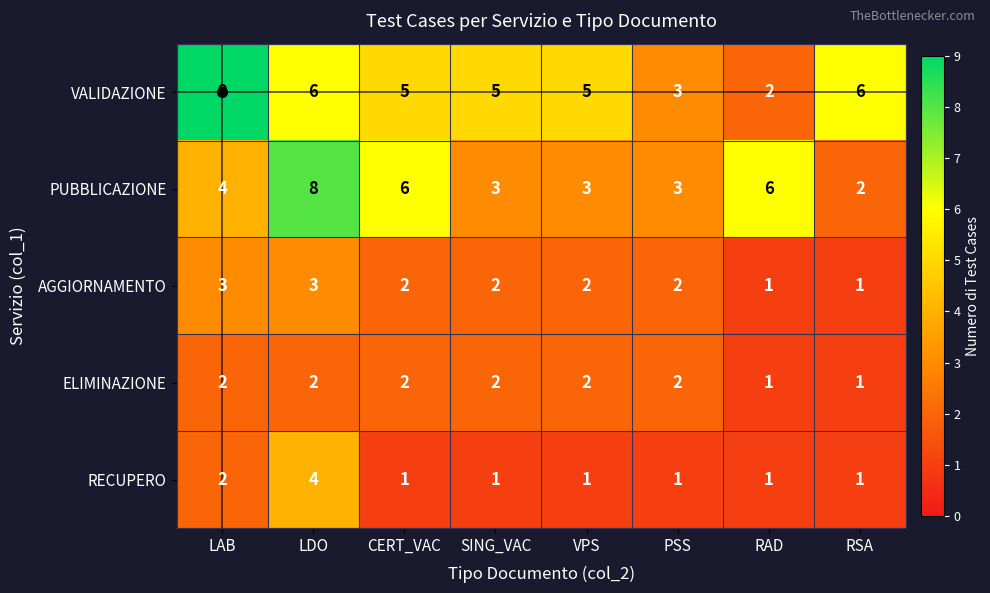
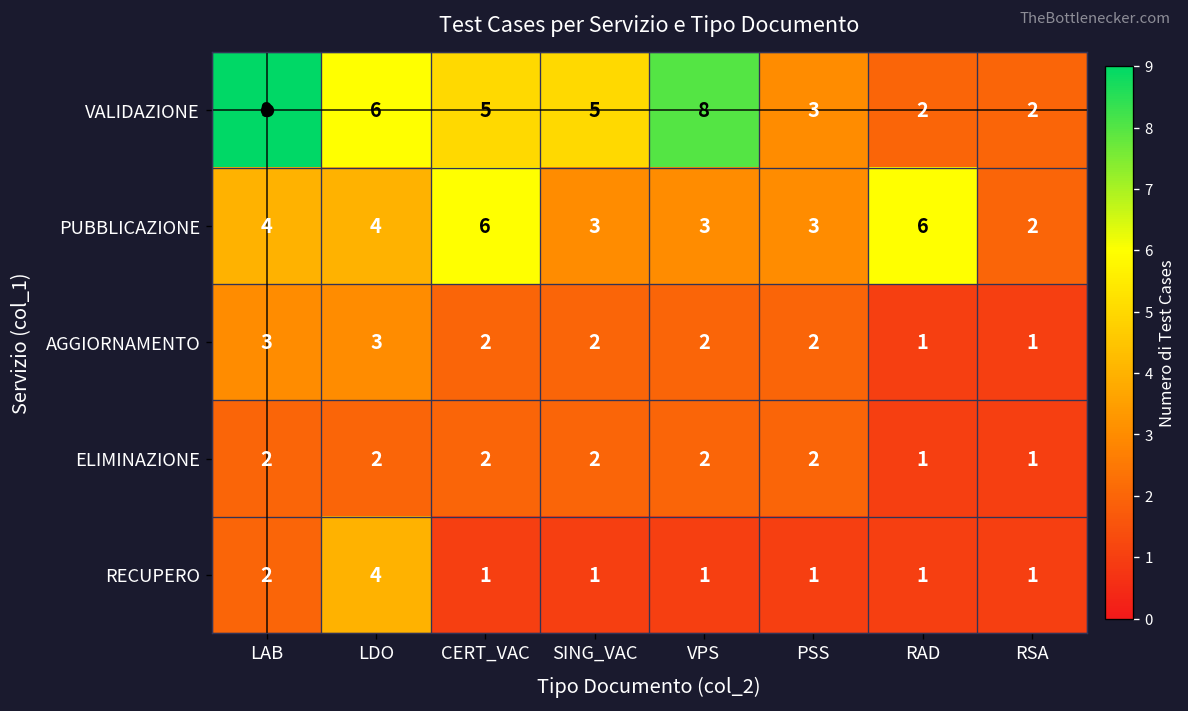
  {
    "VALIDAZIONE": {
      "LDO": 6,
      "CERT_VAC": 5,
      "SING_VAC": 5,
-     "VPS": 5,
+     "VPS": 8,
      "PSS": 3,
      "RAD": 2,
-     "RSA": 6
+     "RSA": 2
    },
    "PUBBLICAZIONE": {
      "LAB": 4,
-     "LDO": 8,
+     "LDO": 4,
      "CERT_VAC": 6,
      "SING_VAC": 3,
      "VPS": 3,
      "PSS": 3,
      "RAD": 6,
      "RSA": 2
    },
    "AGGIORNAMENTO": {
      "LAB": 3,
      "LDO": 3,
      "CERT_VAC": 2,
      "SING_VAC": 2,
      "VPS": 2,
      "PSS": 2,
      "RAD": 1,
      "RSA": 1
    },
    "ELIMINAZIONE": {
      "LAB": 2,
      "LDO": 2,
      "CERT_VAC": 2,
      "SING_VAC": 2,
      "VPS": 2,
      "PSS": 2,
      "RAD": 1,
      "RSA": 1
    },
    "RECUPERO": {
      "LAB": 2,
      "LDO": 4,
      "CERT_VAC": 1,
      "SING_VAC": 1,
      "VPS": 1,
      "PSS": 1,
      "RAD": 1,
      "RSA": 1
    }
  }
